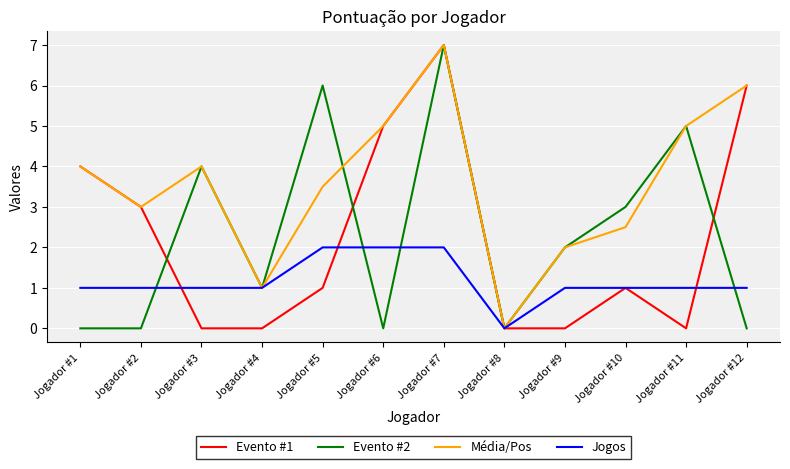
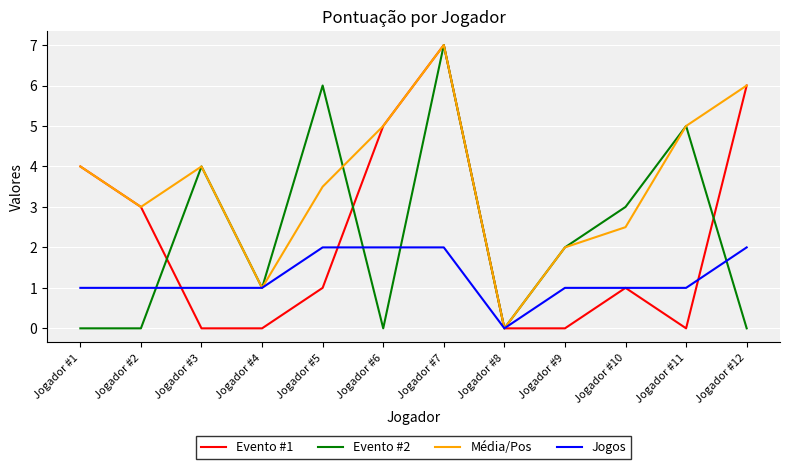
  {
    "Evento #1": {
      "Jogador #3": 0,
      "Jogador #4": 0,
      "Jogador #5": 1,
      "Jogador #9": 0,
      "Jogador #11": 0
    },
    "Evento #2": {
      "Jogador #1": 0,
      "Jogador #2": 0,
      "Jogador #5": 6,
      "Jogador #6": 0,
      "Jogador #10": 3,
      "Jogador #12": 0
    },
    "Média/Pos": {
      "Jogador #5": 3.5,
      "Jogador #10": 2.5
    },
    "Jogos": {
      "Jogador #1": 1,
      "Jogador #2": 1,
      "Jogador #3": 1,
      "Jogador #5": 2,
      "Jogador #6": 2,
      "Jogador #7": 2,
      "Jogador #9": 1,
      "Jogador #11": 1,
-     "Jogador #12": 1
+     "Jogador #12": 2
    }
  }
